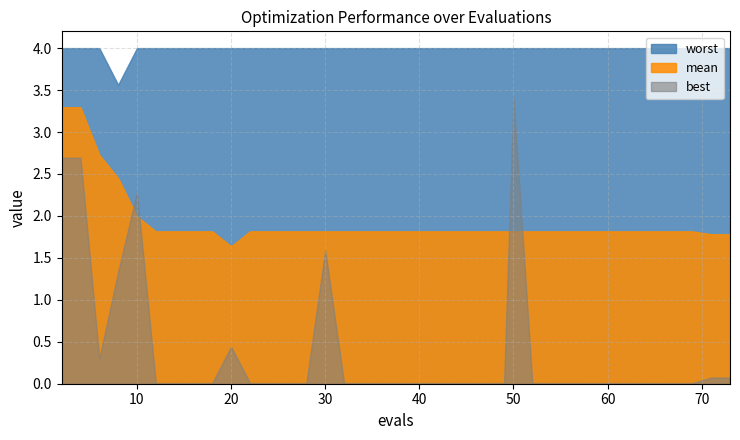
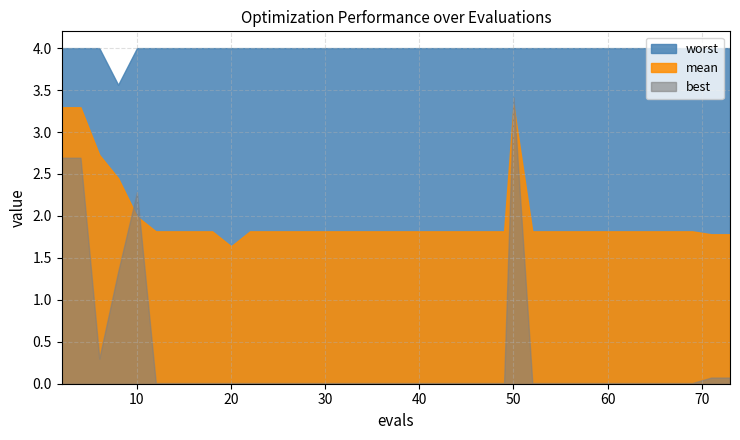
  {
    "worst": {
      "10": 4.0,
      "20": 4.0,
      "30": 4.0,
      "50": 4.0
    },
    "mean": {
      "10": 2.0,
      "20": 1.6,
      "30": 1.8,
-     "50": 1.8
+     "50": 3.3
    },
    "best": {
      "10": 2.3,
-     "20": 0.4,
-     "30": 1.6,
+     "20": 0.0,
+     "30": 0.0,
      "50": 3.4
    }
  }
